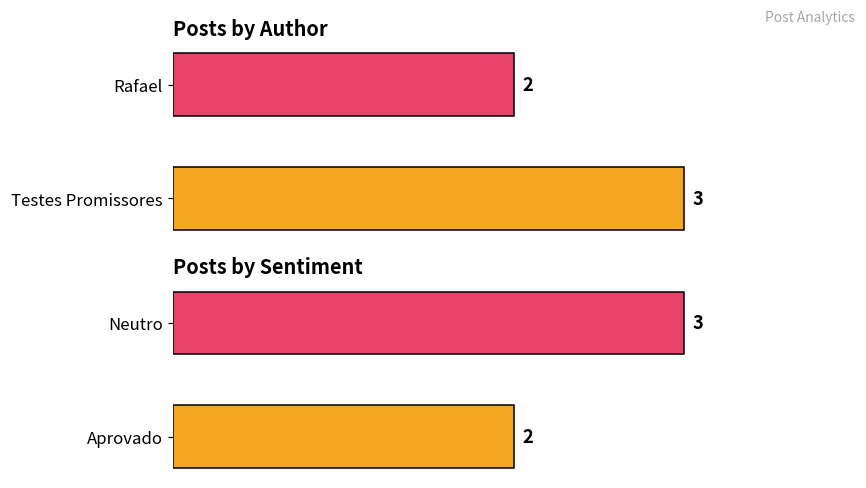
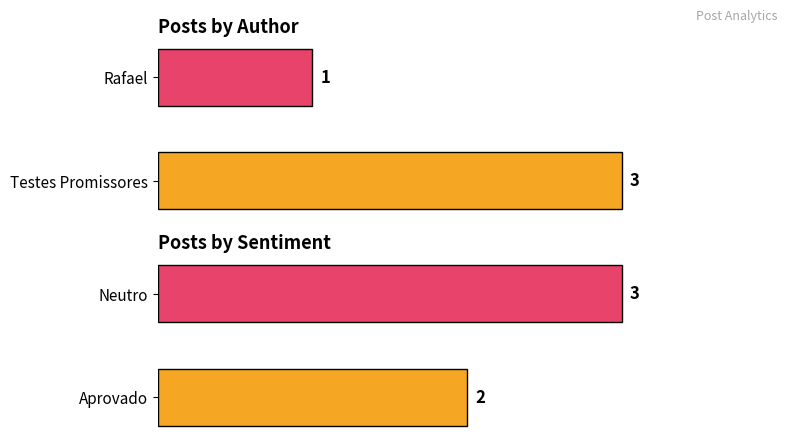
  {
    "Posts by Author": {
-     "Rafael": 2,
+     "Rafael": 1,
      "Testes Promissores": 3
    },
    "Posts by Sentiment": {
      "Neutro": 3,
      "Aprovado": 2
    }
  }
